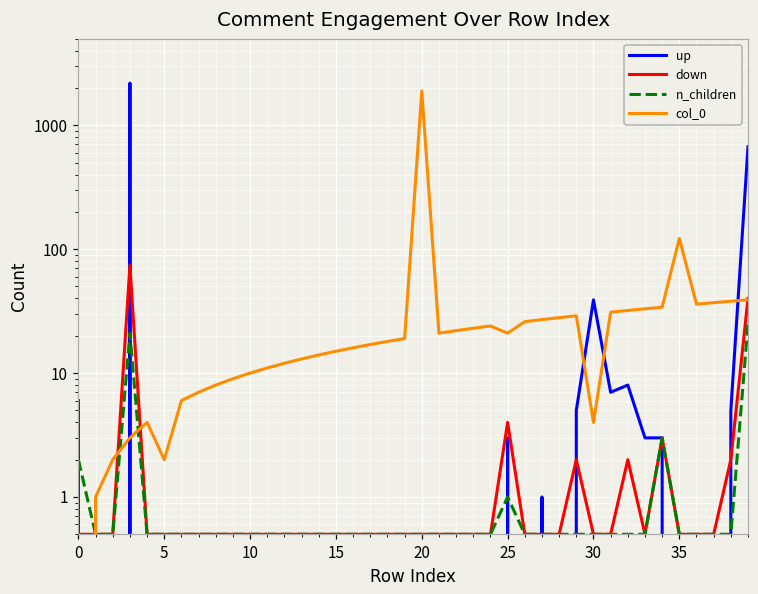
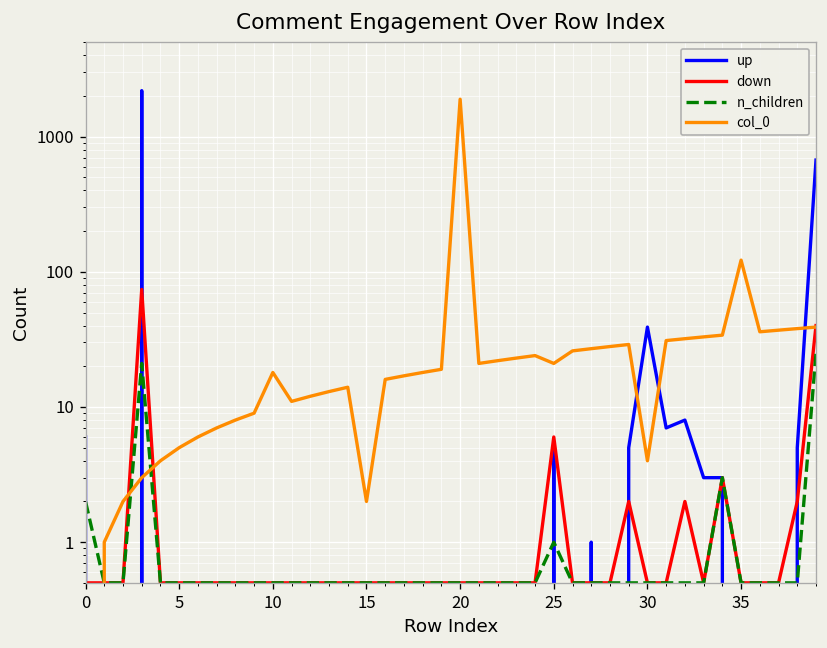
  {
    "up": {
      "0": 6,
-     "25": 3,
+     "25": 5,
      "30": 39
    },
    "down": {
      "0": 0.5,
-     "25": 4
+     "25": 6
    },
    "n_children": {
      "0": 2,
      "25": 1
    },
    "col_0": {
-     "5": 2,
-     "10": 10,
-     "15": 15,
+     "5": 5,
+     "10": 18,
+     "15": 2,
      "20": 1900,
      "25": 21,
      "30": 4,
      "35": 120
    }
  }
